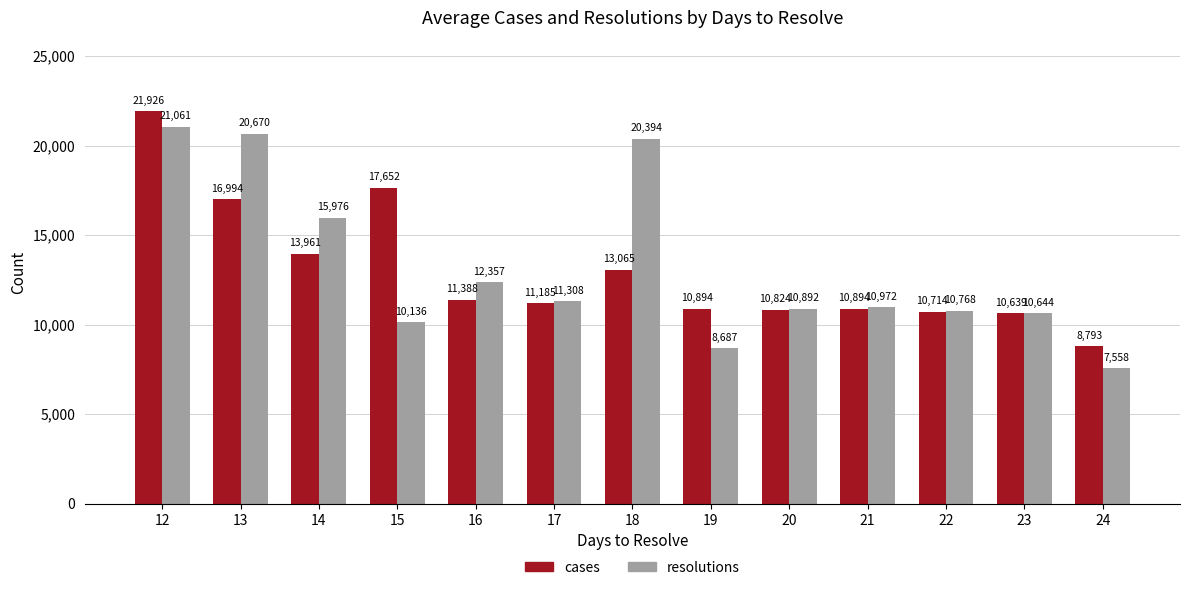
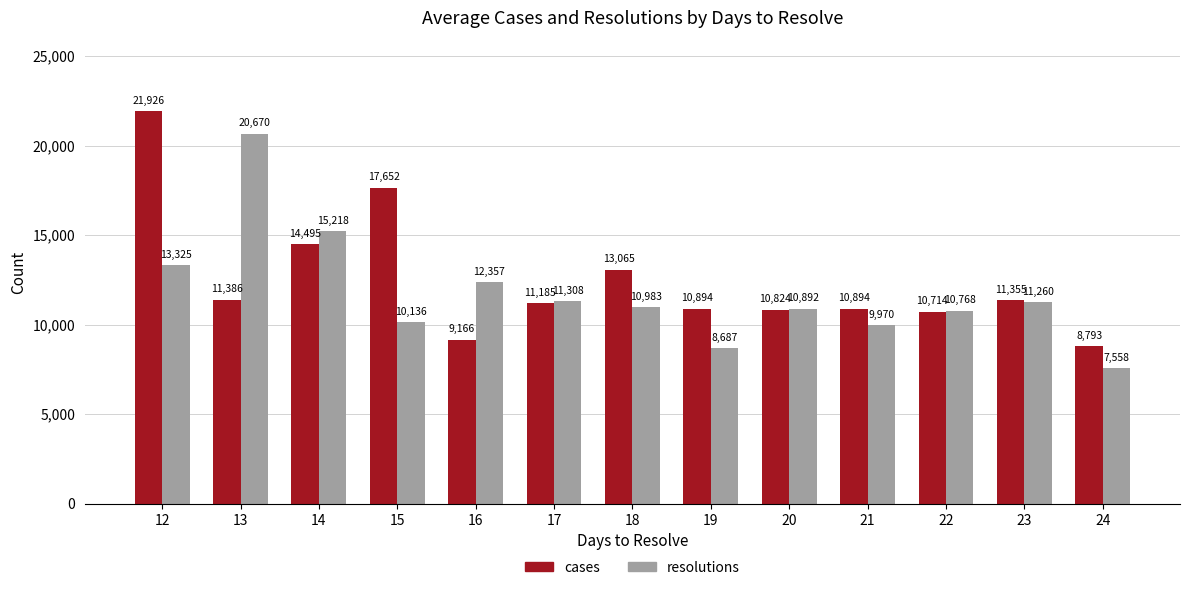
  {
    "cases": {
      "12": "21,926",
-     "13": "16,994",
-     "14": "13,961",
+     "13": "11,386",
+     "14": "14,495",
      "15": "17,652",
-     "16": "11,388",
+     "16": "9,166",
      "17": "11,185",
      "18": "13,065",
      "19": "10,894",
      "20": "10,824",
      "21": "10,894",
      "22": "10,714",
-     "23": "10,639",
+     "23": "11,355",
      "24": "8,793"
    },
    "resolutions": {
-     "12": "21,061",
+     "12": "13,325",
      "13": "20,670",
-     "14": "15,976",
+     "14": "15,218",
      "15": "10,136",
      "16": "12,357",
      "17": "11,308",
-     "18": "20,394",
+     "18": "10,983",
      "19": "8,687",
      "20": "10,892",
-     "21": "10,972",
+     "21": "9,970",
      "22": "10,768",
-     "23": "10,644",
+     "23": "11,260",
      "24": "7,558"
    }
  }
